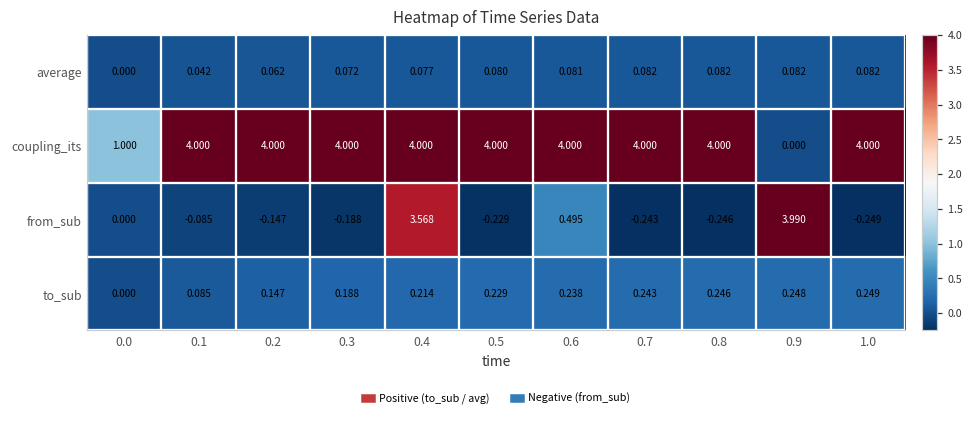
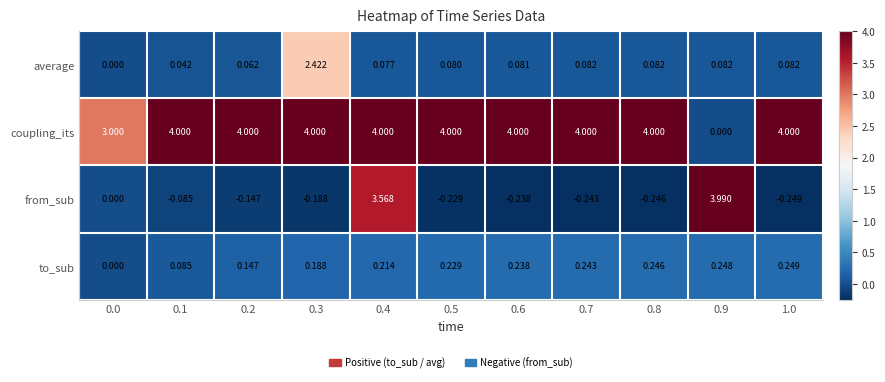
  {
    "average": {
      "0.0": 0.000,
      "0.1": 0.042,
      "0.2": 0.062,
-     "0.3": 0.072,
+     "0.3": 2.422,
      "0.4": 0.077,
      "0.5": 0.080,
      "0.6": 0.081,
      "0.7": 0.082,
      "0.8": 0.082,
      "0.9": 0.082,
      "1.0": 0.082
    },
    "coupling_its": {
-     "0.0": 1.000,
+     "0.0": 3.000,
      "0.1": 4.000,
      "0.2": 4.000,
      "0.3": 4.000,
      "0.4": 4.000,
      "0.5": 4.000,
      "0.6": 4.000,
      "0.7": 4.000,
      "0.8": 4.000,
      "0.9": 0.000,
      "1.0": 4.000
    },
    "from_sub": {
      "0.0": 0.000,
      "0.1": -0.085,
      "0.2": -0.147,
      "0.3": -0.188,
      "0.4": 3.568,
      "0.5": -0.229,
-     "0.6": 0.495,
+     "0.6": -0.238,
      "0.7": -0.243,
      "0.8": -0.246,
      "0.9": 3.990,
      "1.0": -0.249
    },
    "to_sub": {
      "0.0": 0.000,
      "0.1": 0.085,
      "0.2": 0.147,
      "0.3": 0.188,
      "0.4": 0.214,
      "0.5": 0.229,
      "0.6": 0.238,
      "0.7": 0.243,
      "0.8": 0.246,
      "0.9": 0.248,
      "1.0": 0.249
    }
  }
